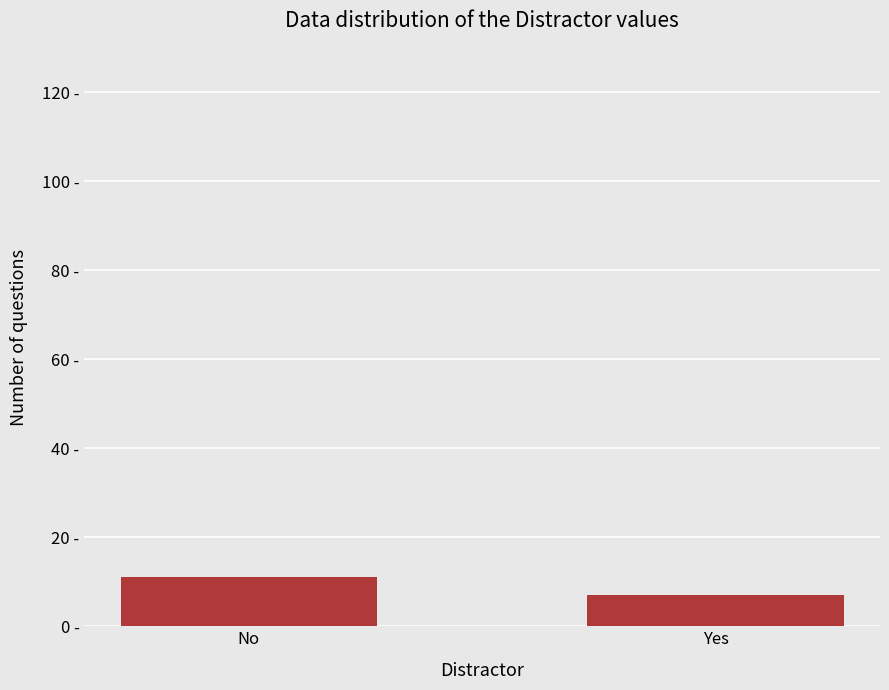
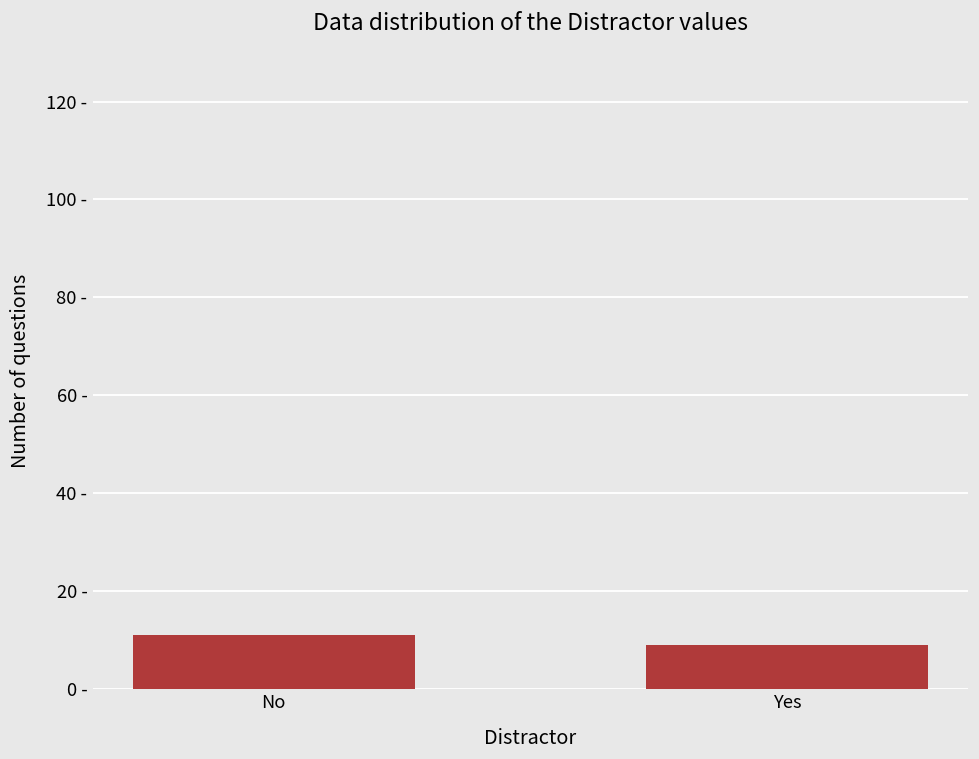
  {
    "No": "11 -",
-   "Yes": "7 -"
+   "Yes": "9 -"
  }
